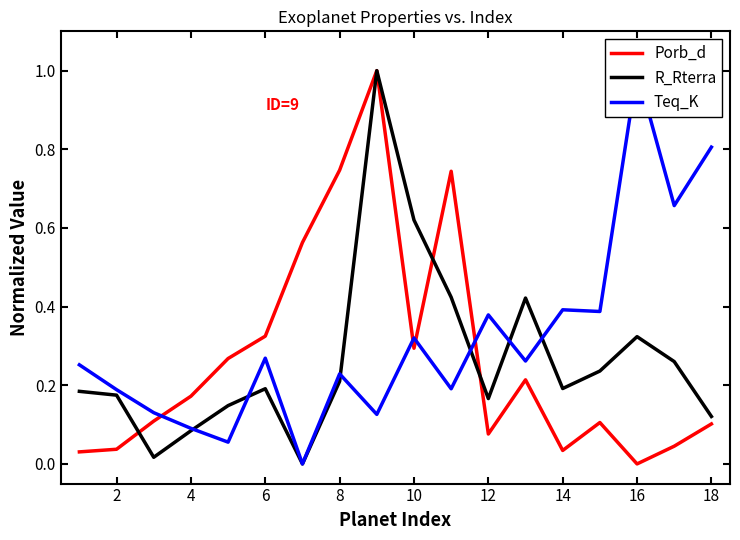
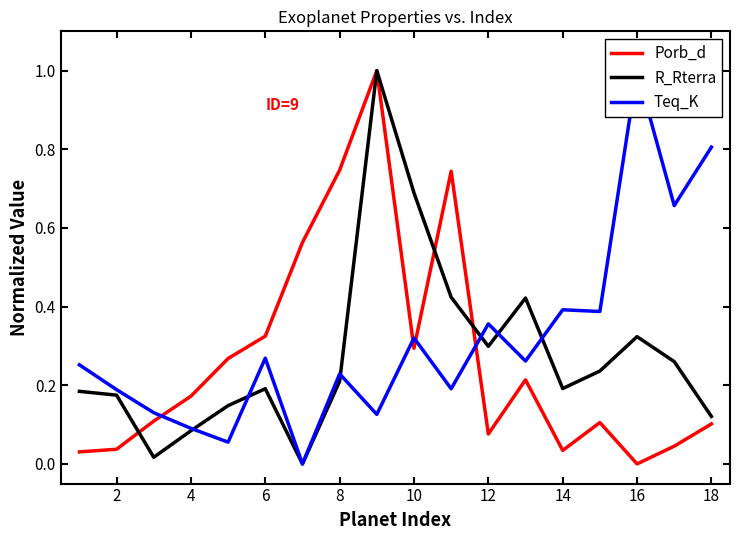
  {
    "Porb_d": {
      "2": 0.04,
      "4": 0.17,
      "6": 0.32,
      "8": 0.75,
      "10": 0.29,
      "12": 0.08,
      "14": 0.03,
      "16": 0.00,
      "18": 0.10
    },
    "R_Rterra": {
      "2": 0.17,
      "6": 0.19,
      "8": 0.21,
-     "10": 0.62,
-     "12": 0.17,
+     "10": 0.69,
+     "12": 0.30,
      "14": 0.19,
      "16": 0.32,
      "18": 0.12
    },
    "Teq_K": {
      "2": 0.19,
      "6": 0.27,
      "8": 0.23,
      "10": 0.32,
-     "12": 0.38,
+     "12": 0.36,
      "14": 0.39,
      "18": 0.81
    }
  }
